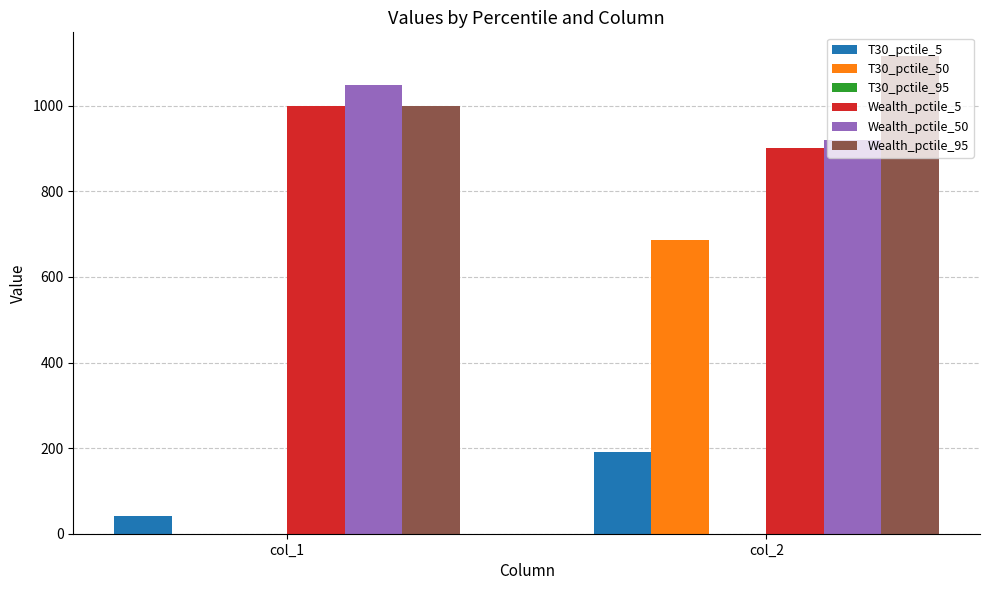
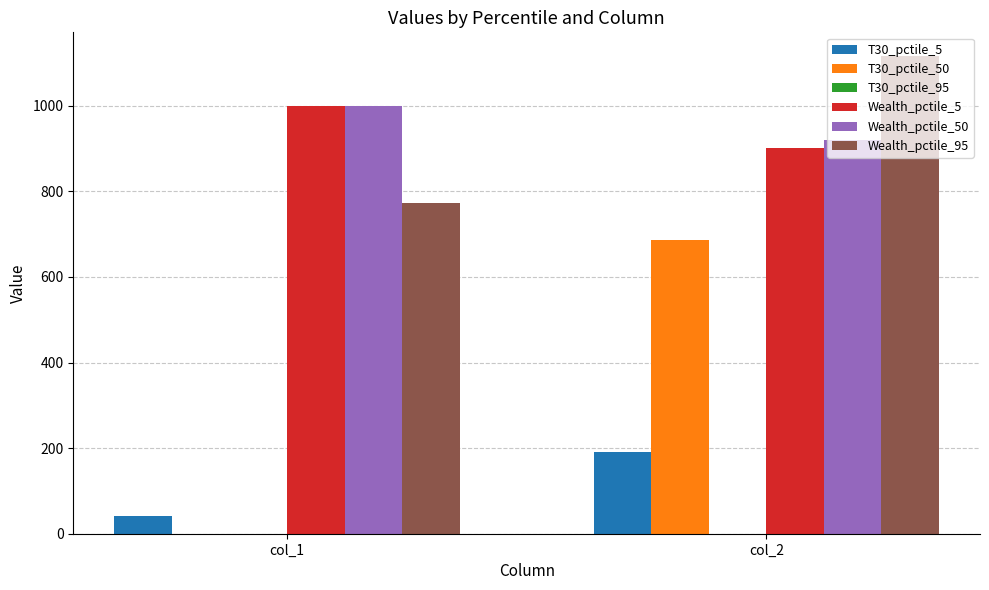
  {
    "T30_pctile_5": {
      "col_1": 40,
      "col_2": 190
    },
    "T30_pctile_50": {
      "col_2": 690
    },
    "Wealth_pctile_5": {
      "col_1": 1000,
      "col_2": 900
    },
    "Wealth_pctile_50": {
-     "col_1": 1050
+     "col_1": 1000
    },
    "Wealth_pctile_95": {
-     "col_1": 1000
+     "col_1": 770
    }
  }
